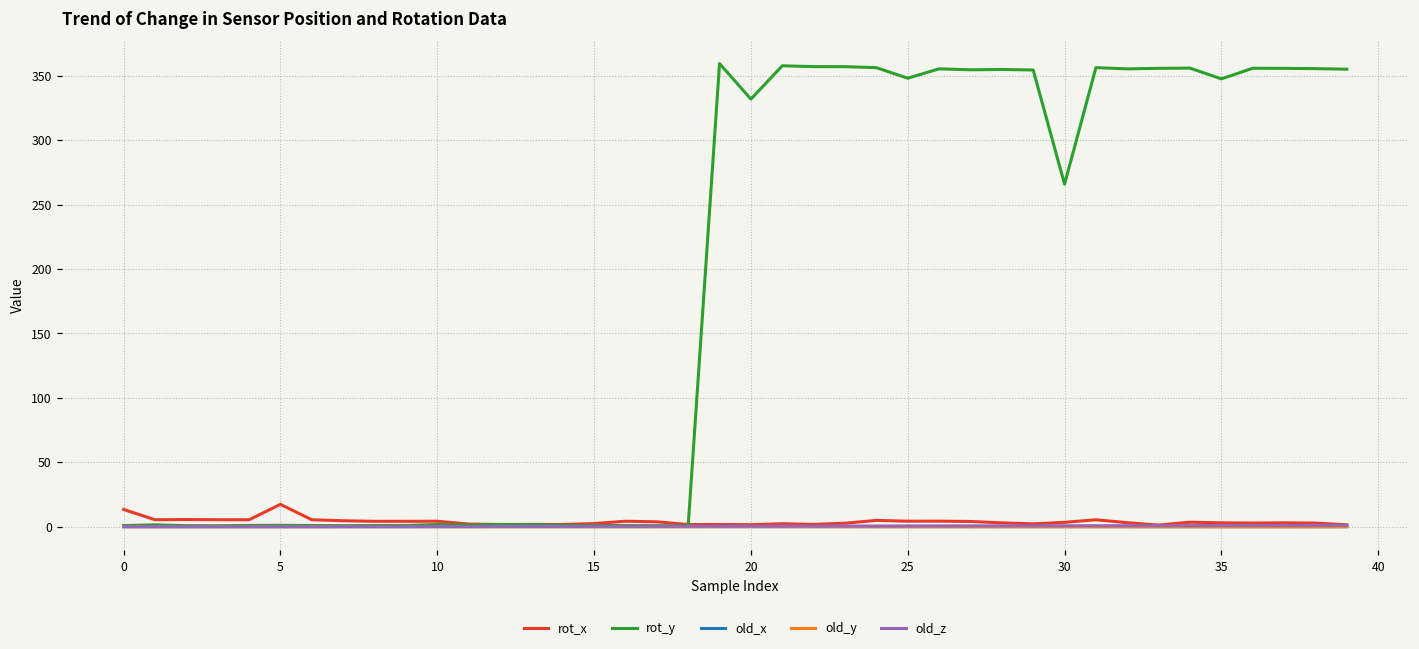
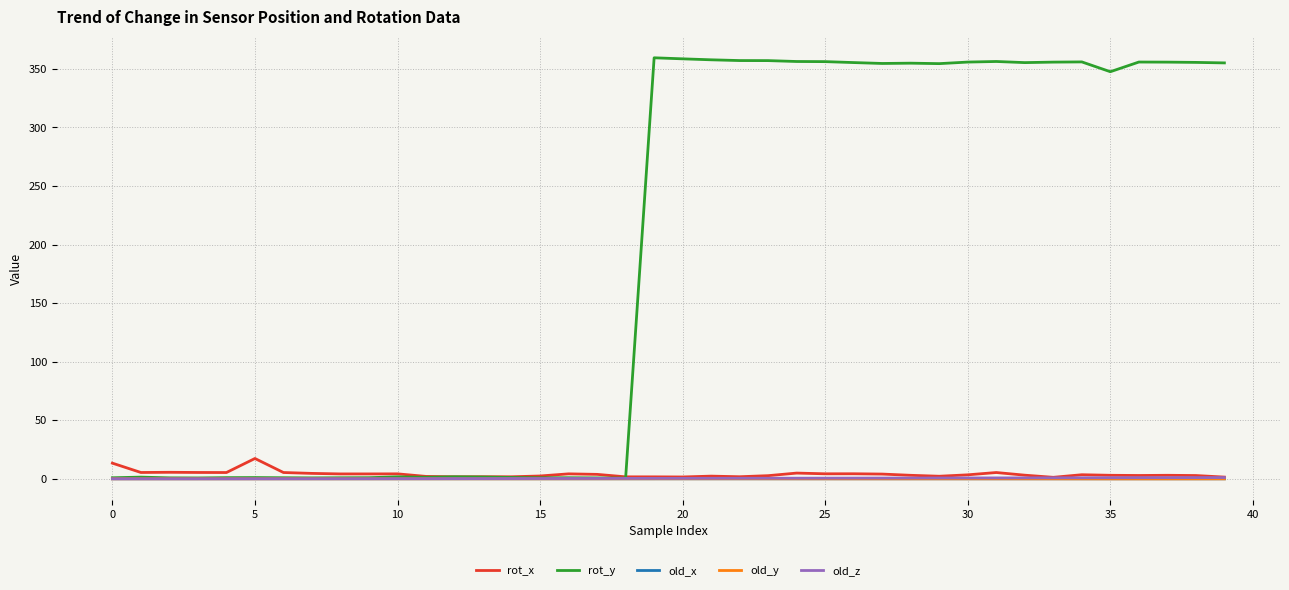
  {
    "rot_x": {
      "0": 13,
      "5": 17,
      "10": 4,
      "25": 4,
      "30": 3
    },
    "rot_y": {
-     "20": 332,
-     "25": 348,
-     "30": 266,
+     "20": 359,
+     "25": 356,
+     "30": 356,
      "35": 348
    }
  }
